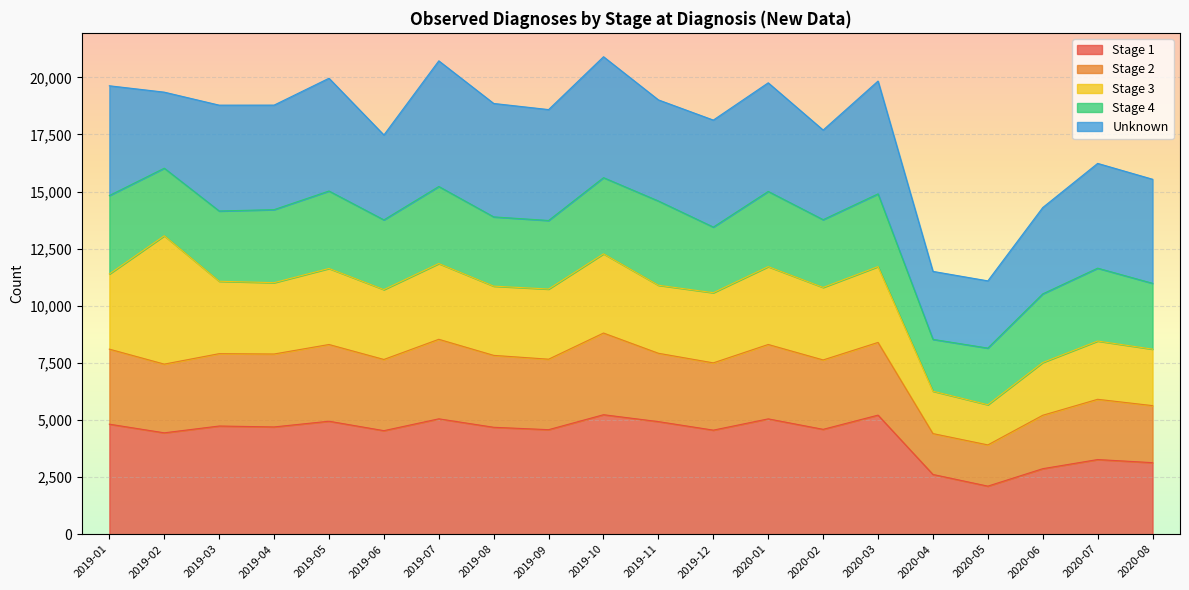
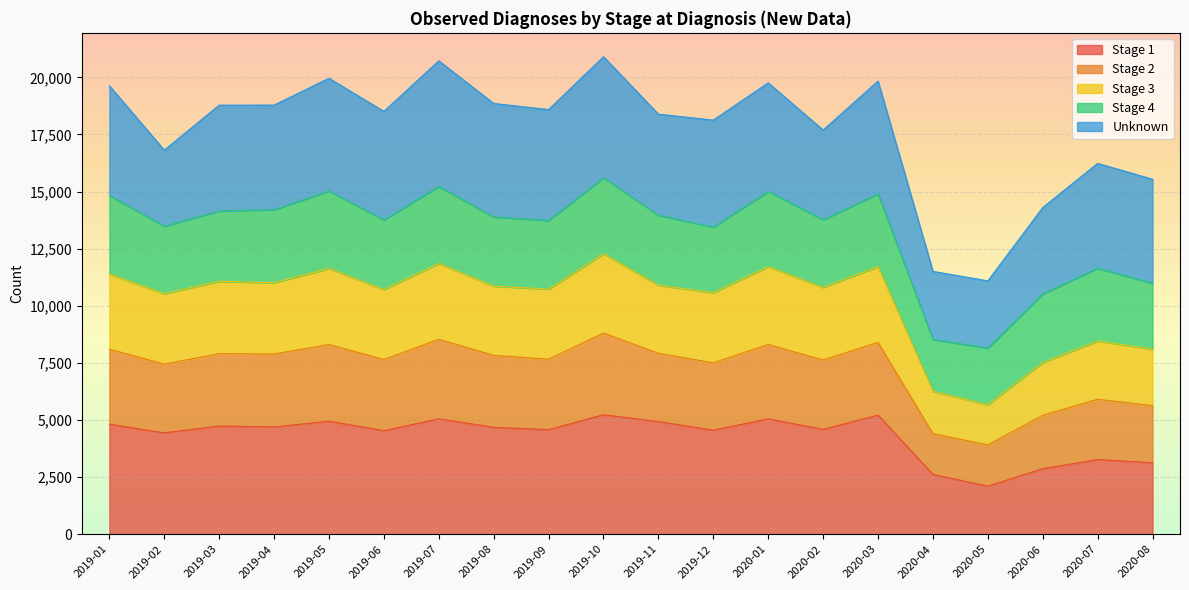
  {
    "Stage 3": {
      "2019-01": "3,300",
-     "2019-02": "5,600",
+     "2019-02": "3,100",
      "2019-03": "3,200",
      "2019-04": "3,100",
      "2019-05": "3,300",
      "2019-06": "3,100",
      "2019-07": "3,300",
      "2019-08": "3,000",
      "2019-09": "3,100",
      "2019-10": "3,500",
      "2019-11": "3,000",
      "2019-12": "3,100",
      "2020-01": "3,400",
      "2020-02": "3,200",
      "2020-03": "3,300",
      "2020-04": "1,900",
      "2020-05": "1,800",
      "2020-06": "2,300",
      "2020-07": "2,600",
      "2020-08": "2,500"
    },
    "Stage 4": {
      "2019-01": "3,400",
      "2019-02": "3,000",
      "2019-03": "3,100",
      "2019-04": "3,200",
      "2019-05": "3,400",
      "2019-06": "3,100",
      "2019-07": "3,400",
      "2019-08": "3,000",
      "2019-09": "3,000",
      "2019-10": "3,300",
-     "2019-11": "3,700",
+     "2019-11": "3,100",
      "2019-12": "2,900",
      "2020-01": "3,300",
      "2020-02": "3,000",
      "2020-03": "3,200",
      "2020-04": "2,300",
      "2020-05": "2,500",
      "2020-06": "3,000",
      "2020-07": "3,200",
      "2020-08": "2,900"
    },
    "Unknown": {
      "2019-01": "4,800",
      "2019-02": "3,300",
      "2019-03": "4,600",
      "2019-04": "4,600",
      "2019-05": "4,900",
-     "2019-06": "3,700",
+     "2019-06": "4,800",
      "2019-07": "5,500",
      "2019-08": "5,000",
      "2019-09": "4,900",
      "2019-10": "5,300",
      "2019-11": "4,400",
      "2019-12": "4,700",
      "2020-01": "4,800",
      "2020-02": "3,900",
      "2020-03": "4,900",
      "2020-04": "3,000",
      "2020-05": "2,900",
      "2020-06": "3,800",
      "2020-07": "4,600",
      "2020-08": "4,600"
    }
  }
